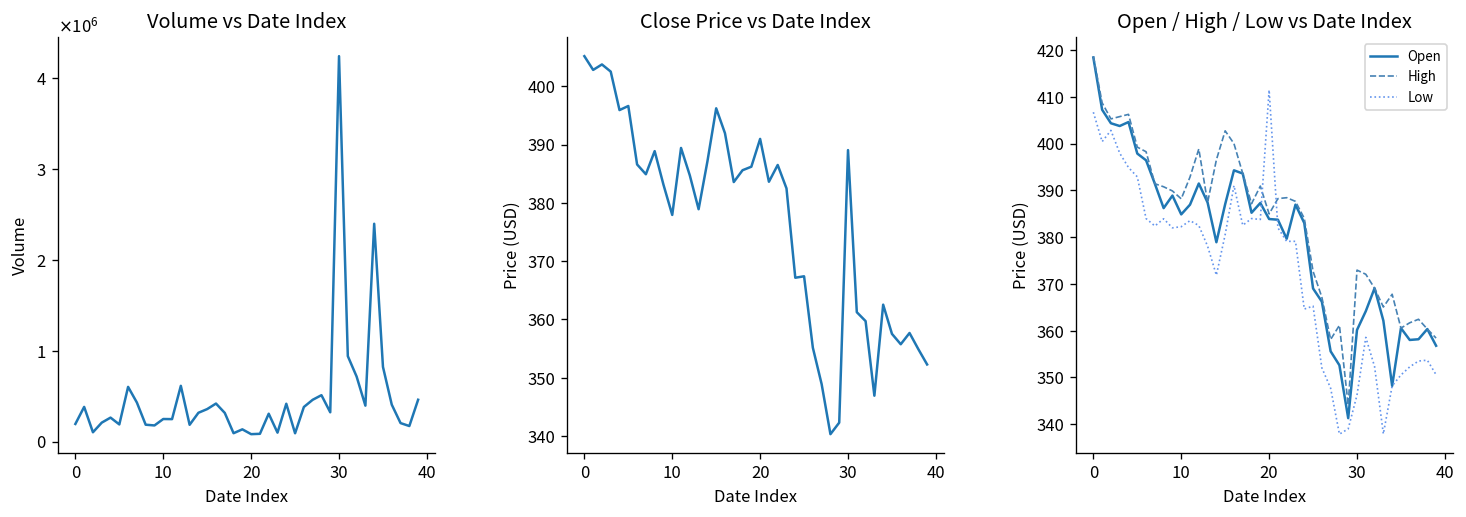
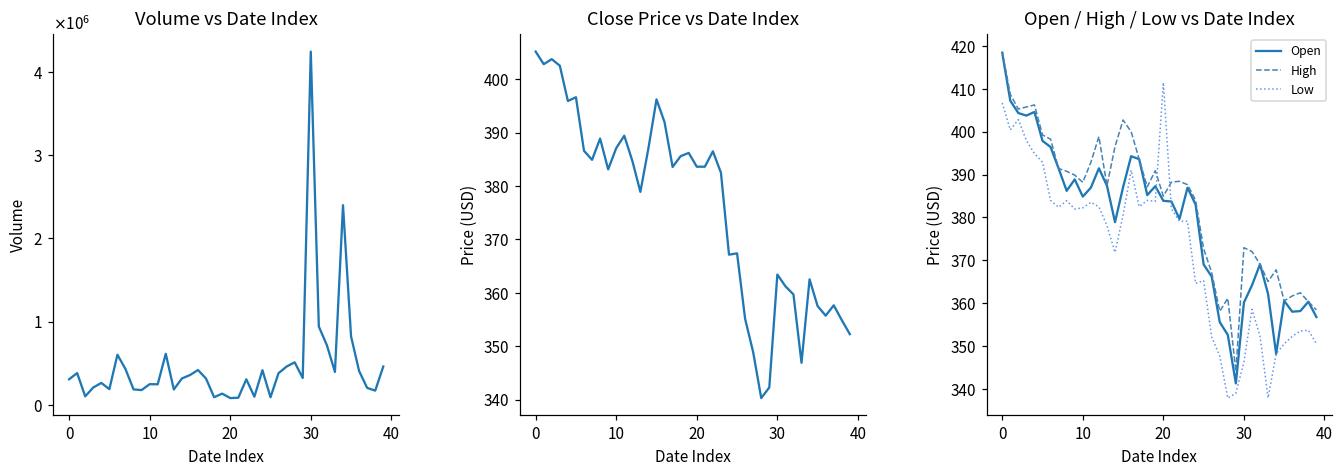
  {
    "Volume vs Date Index": {
-     "0": 200000,
+     "0": 300000,
      "10": 200000,
      "20": 100000,
      "30": 4200000
    },
    "Close Price vs Date Index": {
      "0": 405,
-     "10": 378,
-     "20": 391,
-     "30": 389
+     "10": 387,
+     "20": 384,
+     "30": 363
    },
    "Open / High / Low vs Date Index": {
      "Low": {
        "0": 407,
        "10": 382,
        "20": 411,
        "30": 346
      }
    }
  }
